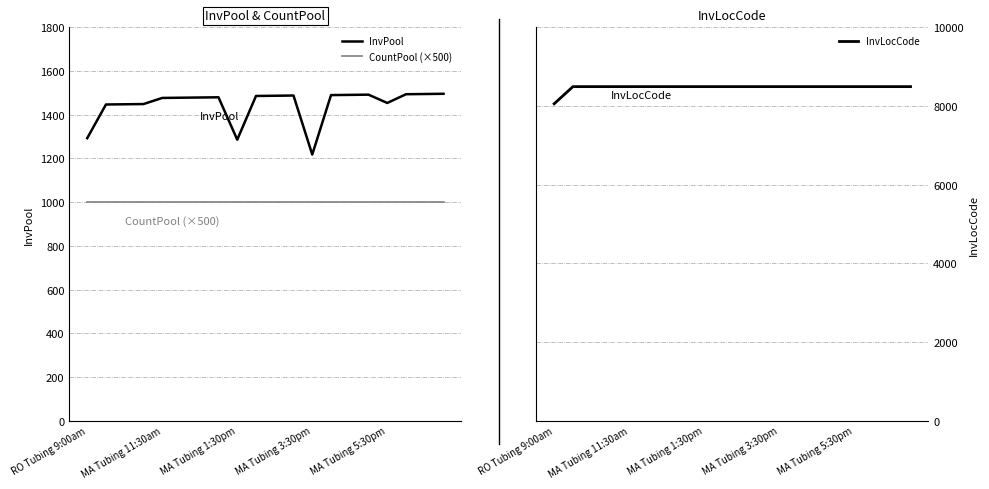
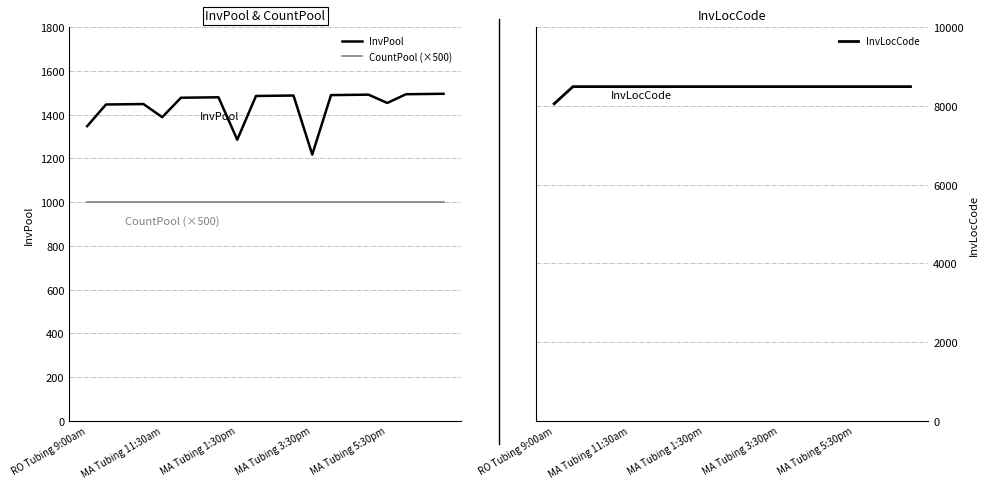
  {
    "InvPool & CountPool": {
      "InvPool": {
-       "RO Tubing 9:00am": 1290,
-       "MA Tubing 11:30am": 1480,
+       "RO Tubing 9:00am": 1350,
+       "MA Tubing 11:30am": 1390,
        "MA Tubing 1:30pm": 1290,
        "MA Tubing 3:30pm": 1220,
        "MA Tubing 5:30pm": 1450
      },
      "CountPool (×500)": {
        "RO Tubing 9:00am": 1000,
        "MA Tubing 1:30pm": 1000,
        "MA Tubing 3:30pm": 1000,
        "MA Tubing 5:30pm": 1000
      }
    },
    "InvLocCode": {
      "RO Tubing 9:00am": 8100,
      "MA Tubing 11:30am": 8500,
      "MA Tubing 1:30pm": 8500,
      "MA Tubing 3:30pm": 8500,
      "MA Tubing 5:30pm": 8500
    }
  }
